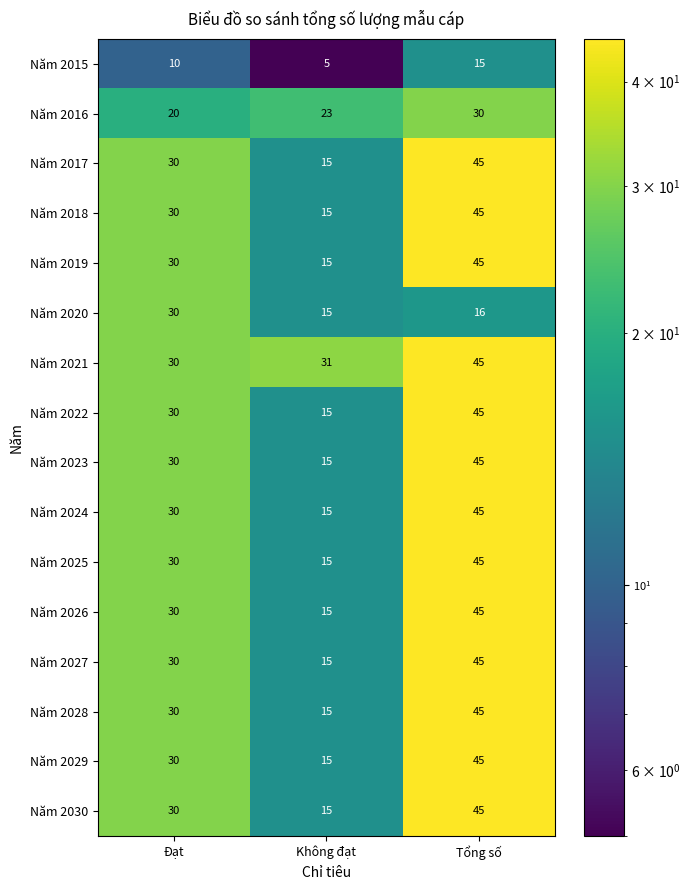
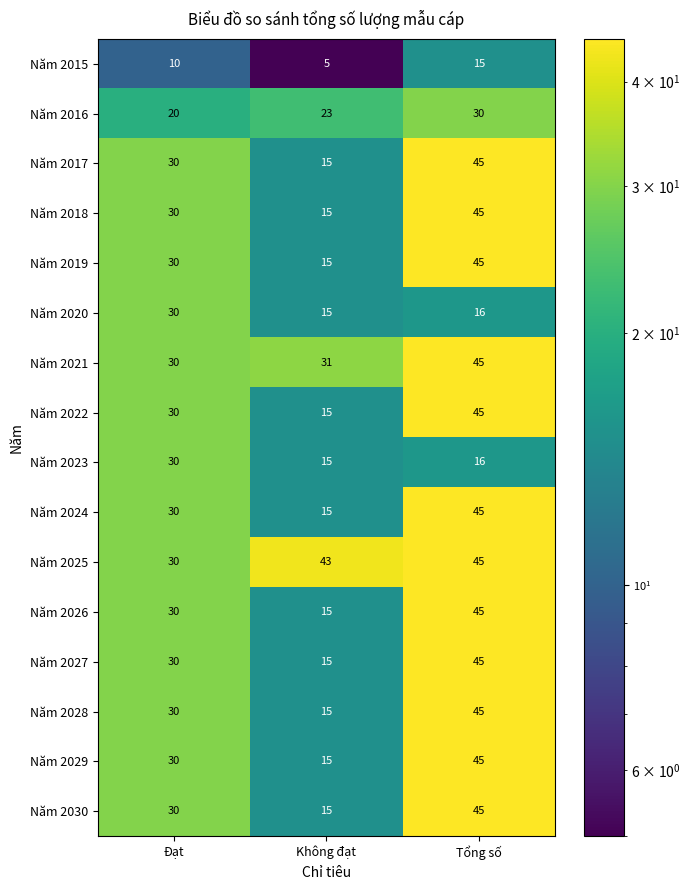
  {
    "Năm 2015": {
      "Đạt": 10,
      "Không đạt": 5,
      "Tổng số": 15
    },
    "Năm 2016": {
      "Đạt": 20,
      "Không đạt": 23,
      "Tổng số": 30
    },
    "Năm 2017": {
      "Đạt": 30,
      "Không đạt": 15,
      "Tổng số": 45
    },
    "Năm 2018": {
      "Đạt": 30,
      "Không đạt": 15,
      "Tổng số": 45
    },
    "Năm 2019": {
      "Đạt": 30,
      "Không đạt": 15,
      "Tổng số": 45
    },
    "Năm 2020": {
      "Đạt": 30,
      "Không đạt": 15,
      "Tổng số": 16
    },
    "Năm 2021": {
      "Đạt": 30,
      "Không đạt": 31,
      "Tổng số": 45
    },
    "Năm 2022": {
      "Đạt": 30,
      "Không đạt": 15,
      "Tổng số": 45
    },
    "Năm 2023": {
      "Đạt": 30,
      "Không đạt": 15,
-     "Tổng số": 45
+     "Tổng số": 16
    },
    "Năm 2024": {
      "Đạt": 30,
      "Không đạt": 15,
      "Tổng số": 45
    },
    "Năm 2025": {
      "Đạt": 30,
-     "Không đạt": 15,
+     "Không đạt": 43,
      "Tổng số": 45
    },
    "Năm 2026": {
      "Đạt": 30,
      "Không đạt": 15,
      "Tổng số": 45
    },
    "Năm 2027": {
      "Đạt": 30,
      "Không đạt": 15,
      "Tổng số": 45
    },
    "Năm 2028": {
      "Đạt": 30,
      "Không đạt": 15,
      "Tổng số": 45
    },
    "Năm 2029": {
      "Đạt": 30,
      "Không đạt": 15,
      "Tổng số": 45
    },
    "Năm 2030": {
      "Đạt": 30,
      "Không đạt": 15,
      "Tổng số": 45
    }
  }
